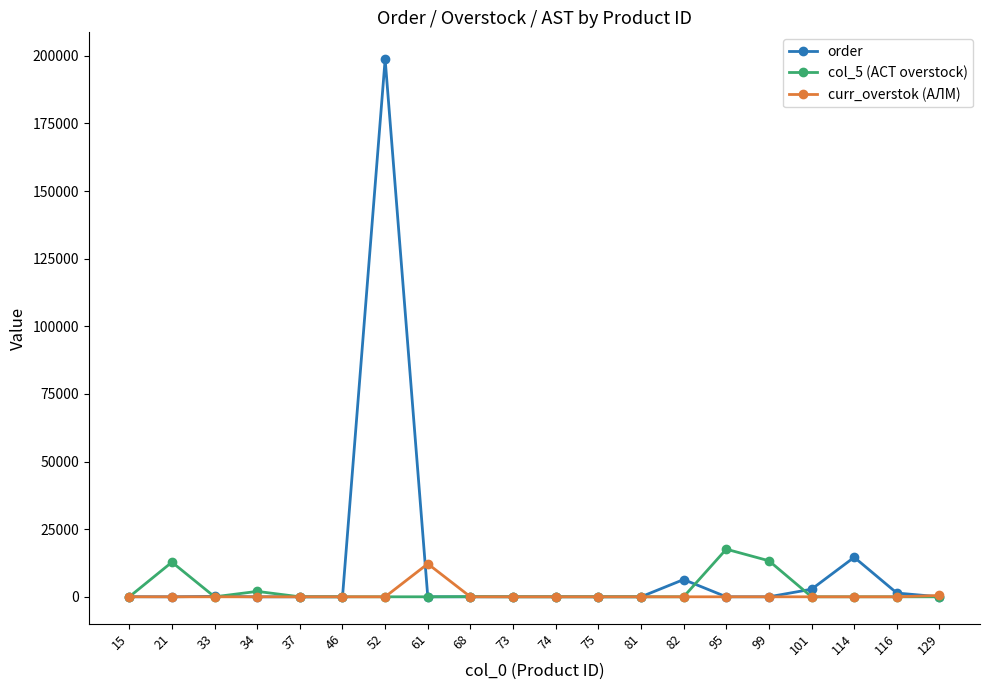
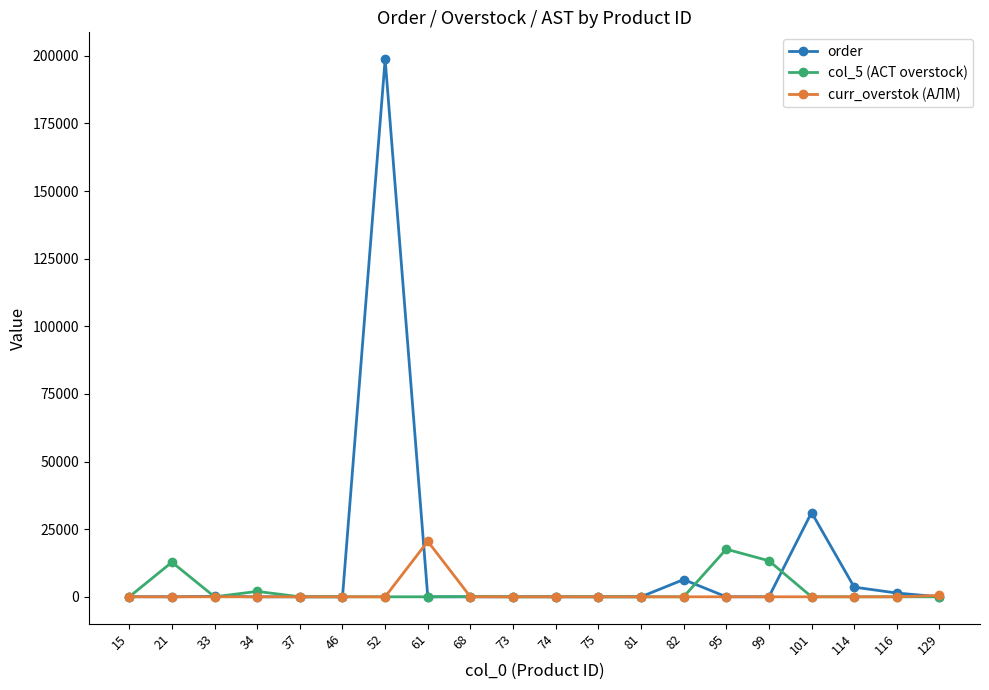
  {
    "order": {
      "52": 199000,
      "82": 6000,
-     "101": 3000,
-     "114": 15000,
+     "101": 31000,
+     "114": 4000,
      "116": 1000
    },
    "col_5 (АСТ overstock)": {
      "21": 13000,
      "34": 2000,
      "95": 18000,
      "99": 13000
    },
    "curr_overstok (АЛМ)": {
-     "61": 12000
+     "61": 21000
    }
  }
